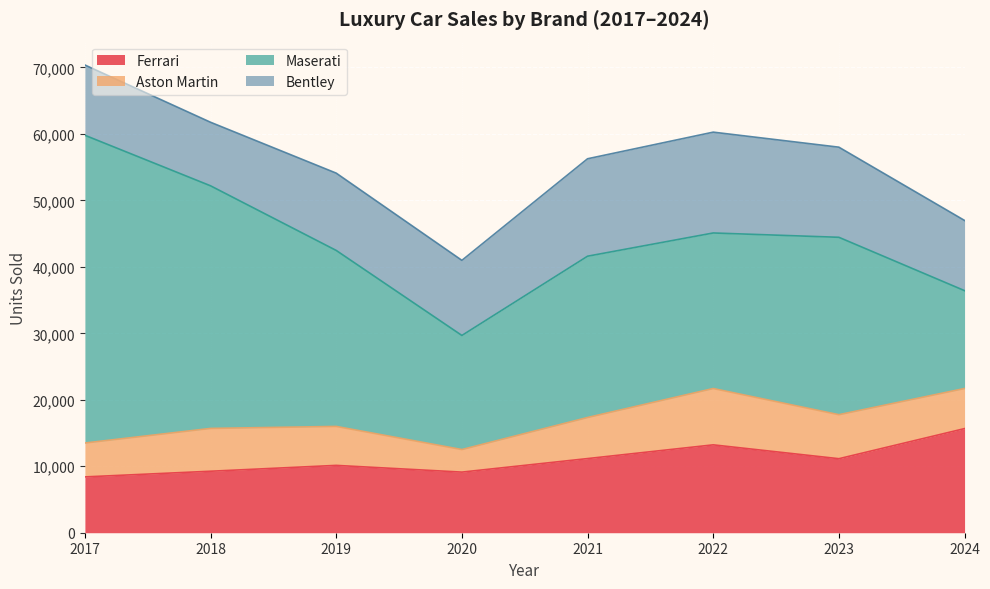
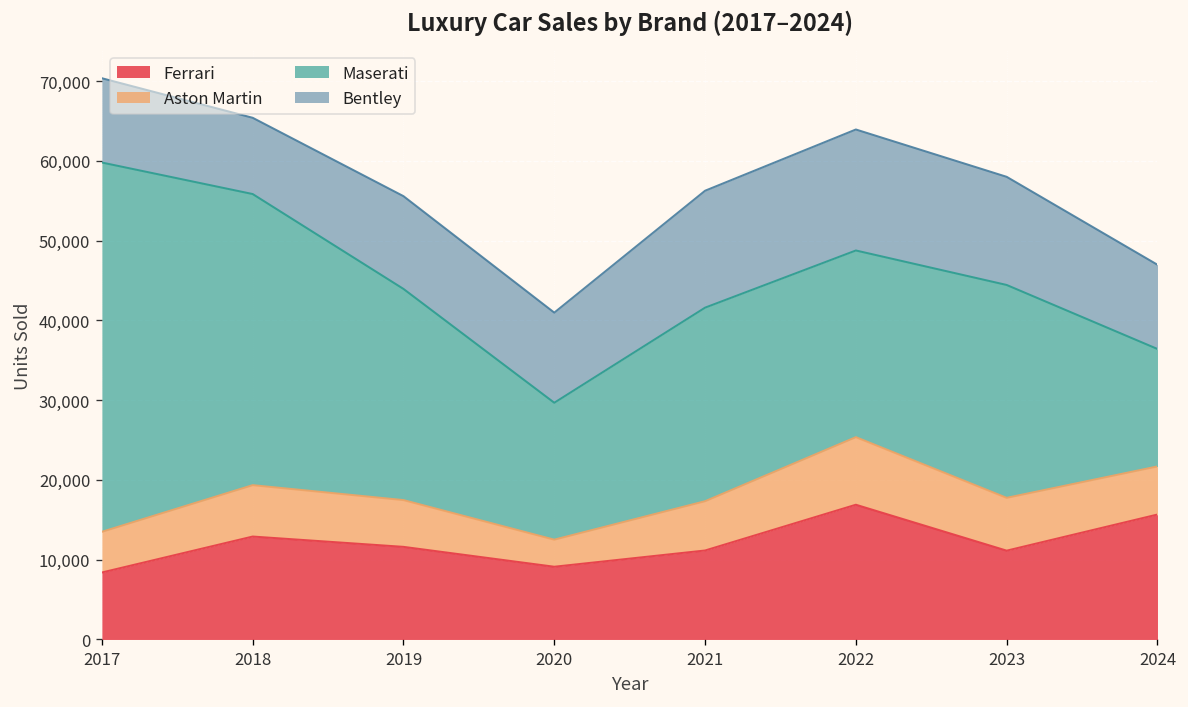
  {
    "Ferrari": {
      "2017": "8,000",
-     "2018": "9,000",
-     "2019": "10,000",
+     "2018": "13,000",
+     "2019": "12,000",
      "2020": "9,000",
      "2021": "11,000",
-     "2022": "13,000",
+     "2022": "17,000",
      "2023": "11,000",
      "2024": "16,000"
    },
    "Aston Martin": {
      "2017": "5,000",
      "2018": "6,000",
      "2019": "6,000",
      "2020": "3,000",
      "2021": "6,000",
      "2022": "8,000",
      "2023": "7,000",
      "2024": "6,000"
    }
  }
